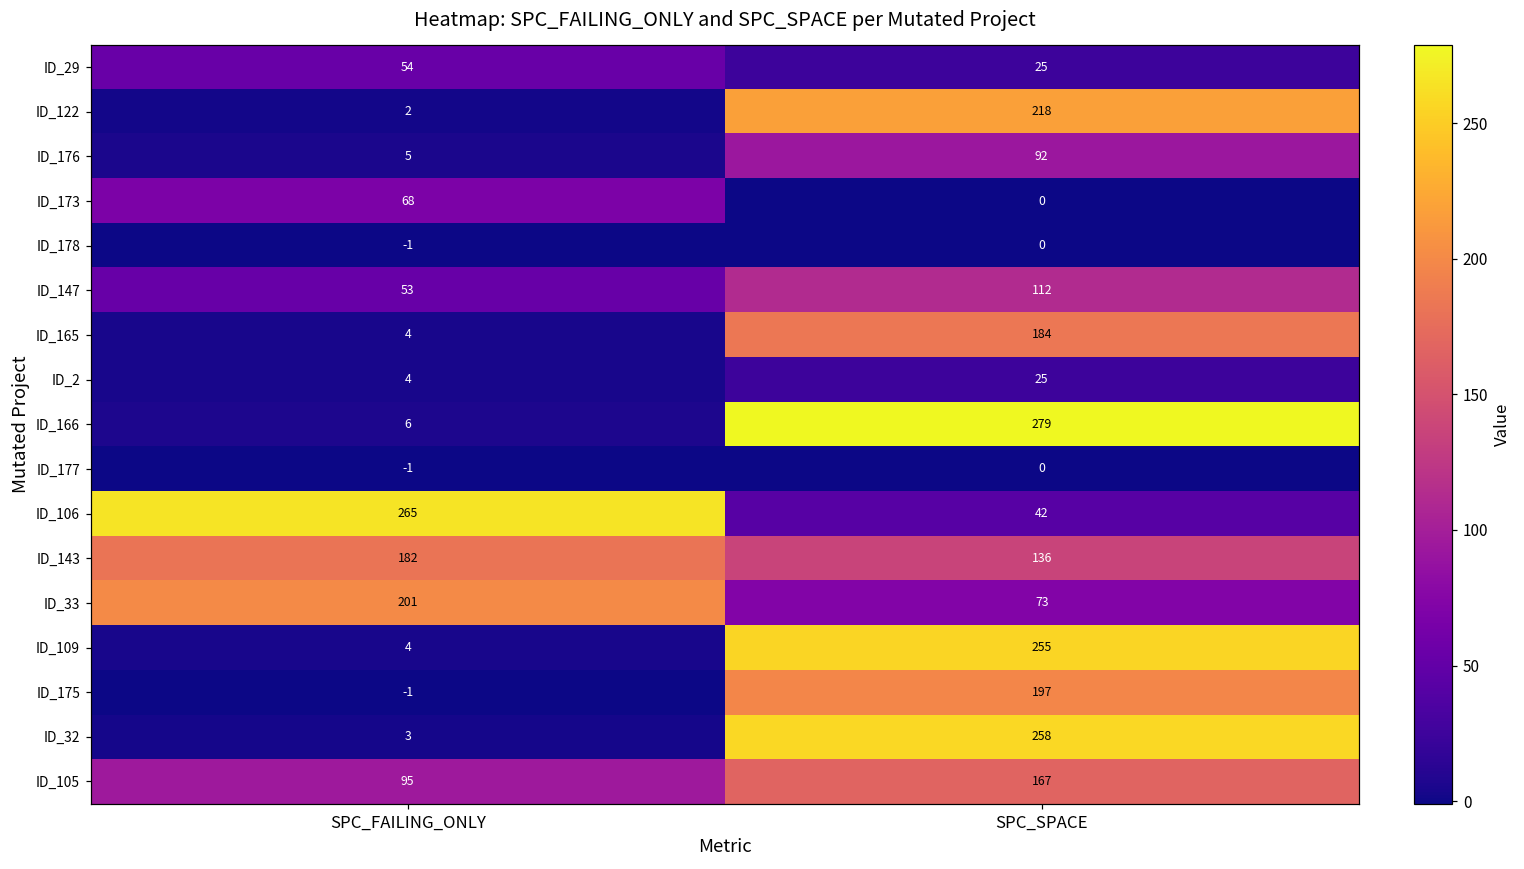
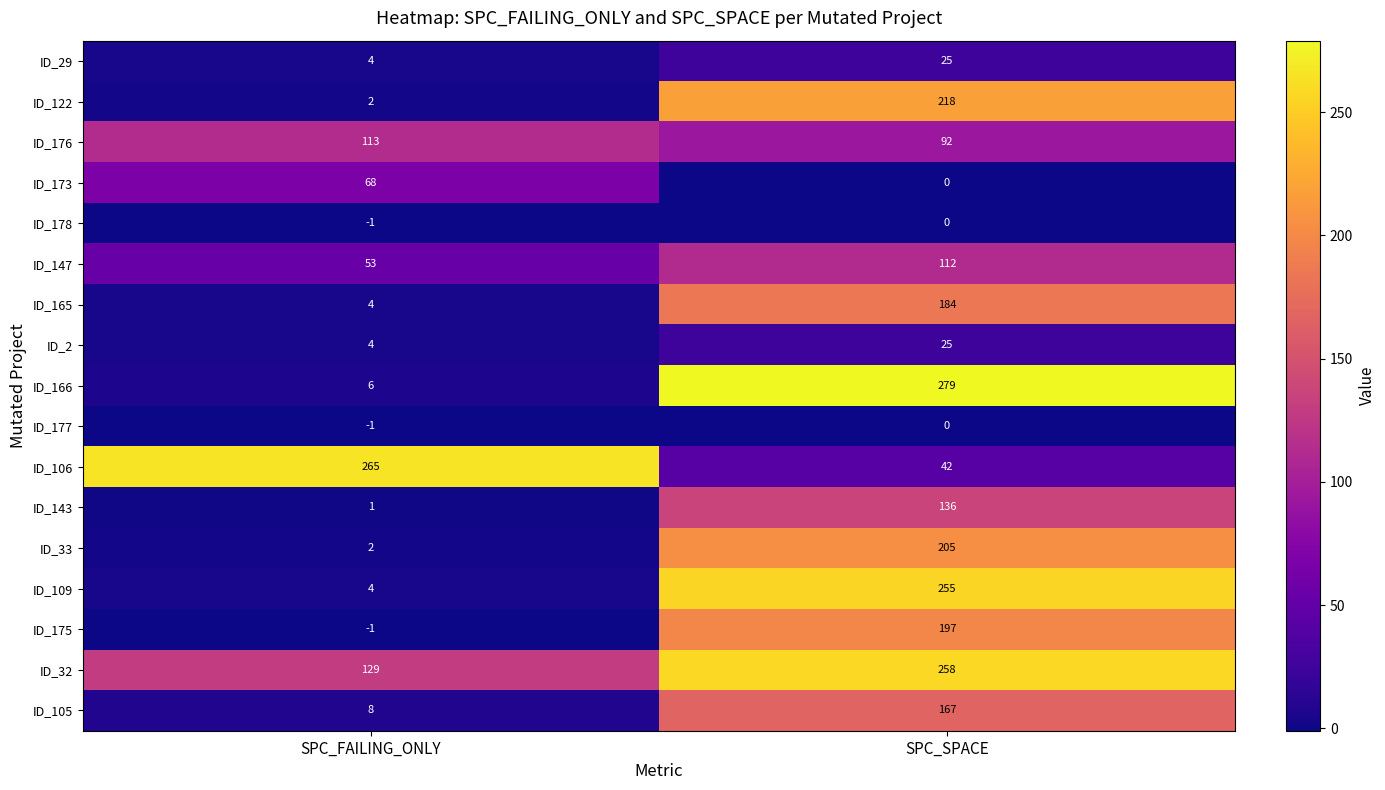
  {
    "ID_29": {
-     "SPC_FAILING_ONLY": 54,
+     "SPC_FAILING_ONLY": 4,
      "SPC_SPACE": 25
    },
    "ID_122": {
      "SPC_FAILING_ONLY": 2,
      "SPC_SPACE": 218
    },
    "ID_176": {
-     "SPC_FAILING_ONLY": 5,
+     "SPC_FAILING_ONLY": 113,
      "SPC_SPACE": 92
    },
    "ID_173": {
      "SPC_FAILING_ONLY": 68,
      "SPC_SPACE": 0
    },
    "ID_178": {
      "SPC_FAILING_ONLY": -1,
      "SPC_SPACE": 0
    },
    "ID_147": {
      "SPC_FAILING_ONLY": 53,
      "SPC_SPACE": 112
    },
    "ID_165": {
      "SPC_FAILING_ONLY": 4,
      "SPC_SPACE": 184
    },
    "ID_2": {
      "SPC_FAILING_ONLY": 4,
      "SPC_SPACE": 25
    },
    "ID_166": {
      "SPC_FAILING_ONLY": 6,
      "SPC_SPACE": 279
    },
    "ID_177": {
      "SPC_FAILING_ONLY": -1,
      "SPC_SPACE": 0
    },
    "ID_106": {
      "SPC_FAILING_ONLY": 265,
      "SPC_SPACE": 42
    },
    "ID_143": {
-     "SPC_FAILING_ONLY": 182,
+     "SPC_FAILING_ONLY": 1,
      "SPC_SPACE": 136
    },
    "ID_33": {
-     "SPC_FAILING_ONLY": 201,
-     "SPC_SPACE": 73
+     "SPC_FAILING_ONLY": 2,
+     "SPC_SPACE": 205
    },
    "ID_109": {
      "SPC_FAILING_ONLY": 4,
      "SPC_SPACE": 255
    },
    "ID_175": {
      "SPC_FAILING_ONLY": -1,
      "SPC_SPACE": 197
    },
    "ID_32": {
-     "SPC_FAILING_ONLY": 3,
+     "SPC_FAILING_ONLY": 129,
      "SPC_SPACE": 258
    },
    "ID_105": {
-     "SPC_FAILING_ONLY": 95,
+     "SPC_FAILING_ONLY": 8,
      "SPC_SPACE": 167
    }
  }
